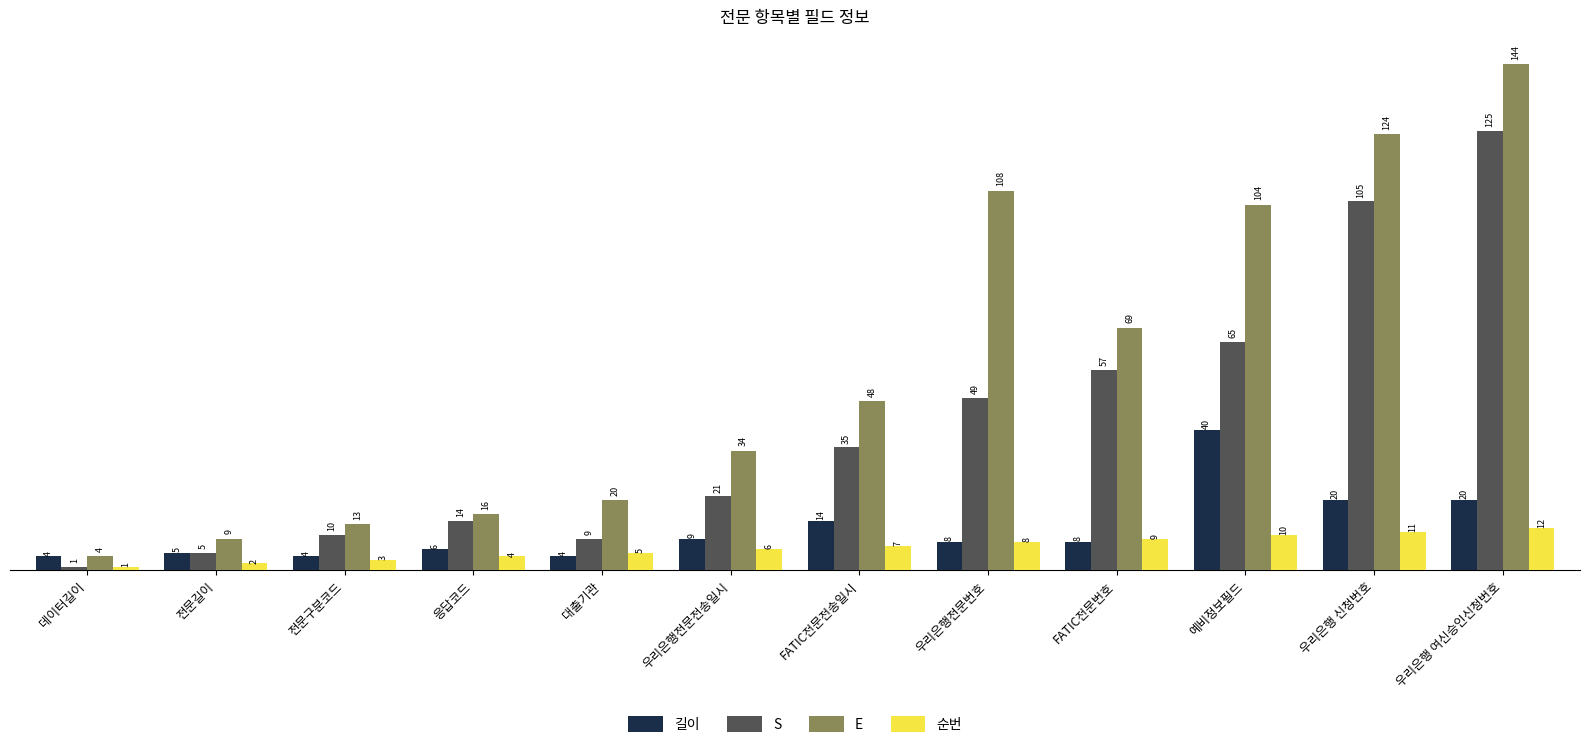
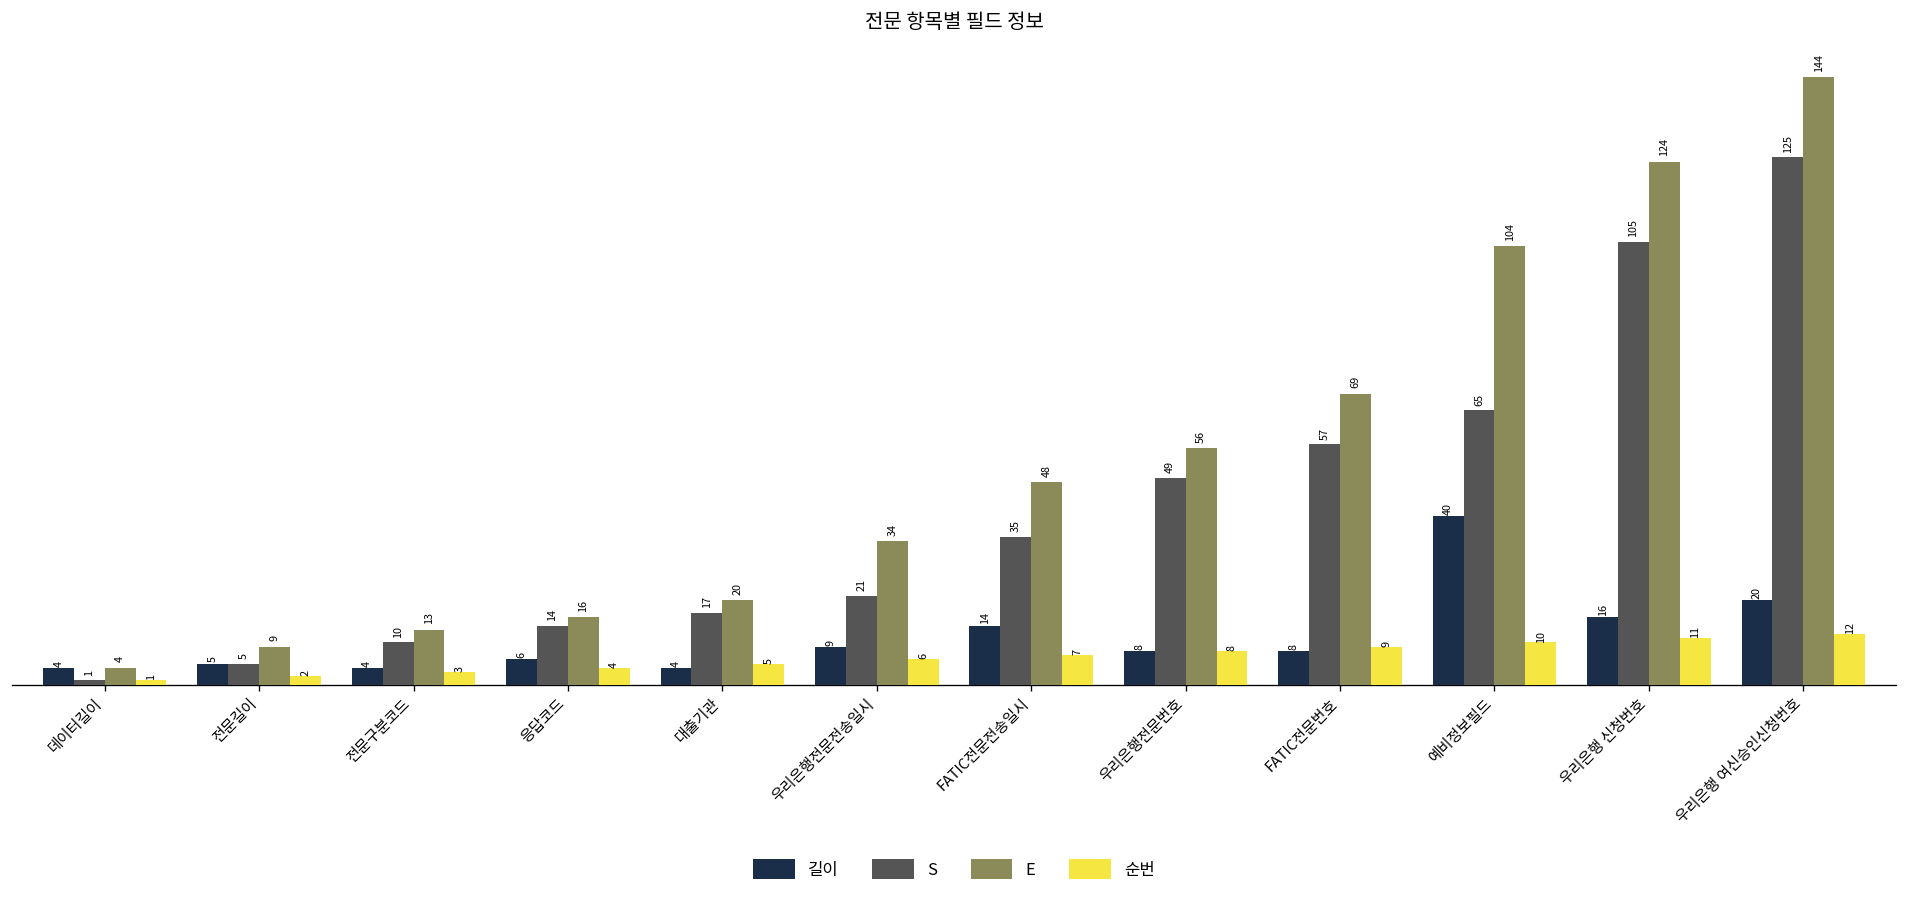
  {
    "길이": {
      "데이터길이": 4,
      "전문길이": 5,
      "전문구분코드": 4,
      "응답코드": 6,
      "대출기관": 4,
      "우리은행전문전송일시": 9,
      "FATIC전문전송일시": 14,
      "우리은행전문번호": 8,
      "FATIC전문번호": 8,
      "예비정보필드": 40,
-     "우리은행 신청번호": 20,
+     "우리은행 신청번호": 16,
      "우리은행 여신승인신청번호": 20
    },
    "S": {
      "데이터길이": 1,
      "전문길이": 5,
      "전문구분코드": 10,
      "응답코드": 14,
-     "대출기관": 9,
+     "대출기관": 17,
      "우리은행전문전송일시": 21,
      "FATIC전문전송일시": 35,
      "우리은행전문번호": 49,
      "FATIC전문번호": 57,
      "예비정보필드": 65,
      "우리은행 신청번호": 105,
      "우리은행 여신승인신청번호": 125
    },
    "E": {
      "데이터길이": 4,
      "전문길이": 9,
      "전문구분코드": 13,
      "응답코드": 16,
      "대출기관": 20,
      "우리은행전문전송일시": 34,
      "FATIC전문전송일시": 48,
-     "우리은행전문번호": 108,
+     "우리은행전문번호": 56,
      "FATIC전문번호": 69,
      "예비정보필드": 104,
      "우리은행 신청번호": 124,
      "우리은행 여신승인신청번호": 144
    },
    "순번": {
      "데이터길이": 1,
      "전문길이": 2,
      "전문구분코드": 3,
      "응답코드": 4,
      "대출기관": 5,
      "우리은행전문전송일시": 6,
      "FATIC전문전송일시": 7,
      "우리은행전문번호": 8,
      "FATIC전문번호": 9,
      "예비정보필드": 10,
      "우리은행 신청번호": 11,
      "우리은행 여신승인신청번호": 12
    }
  }
